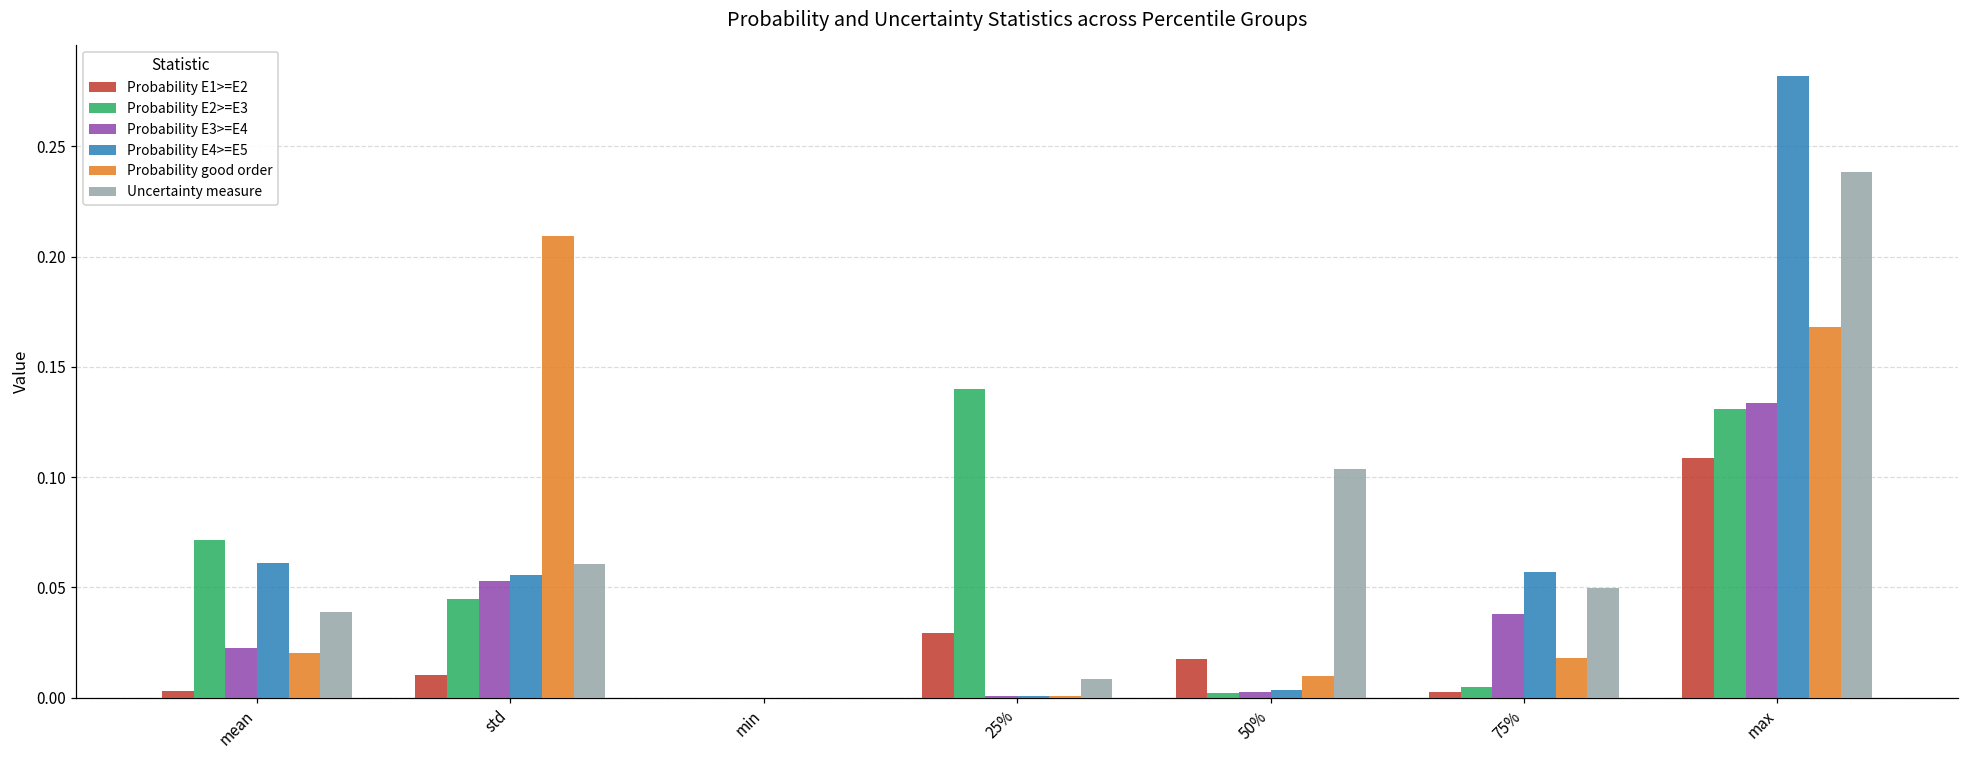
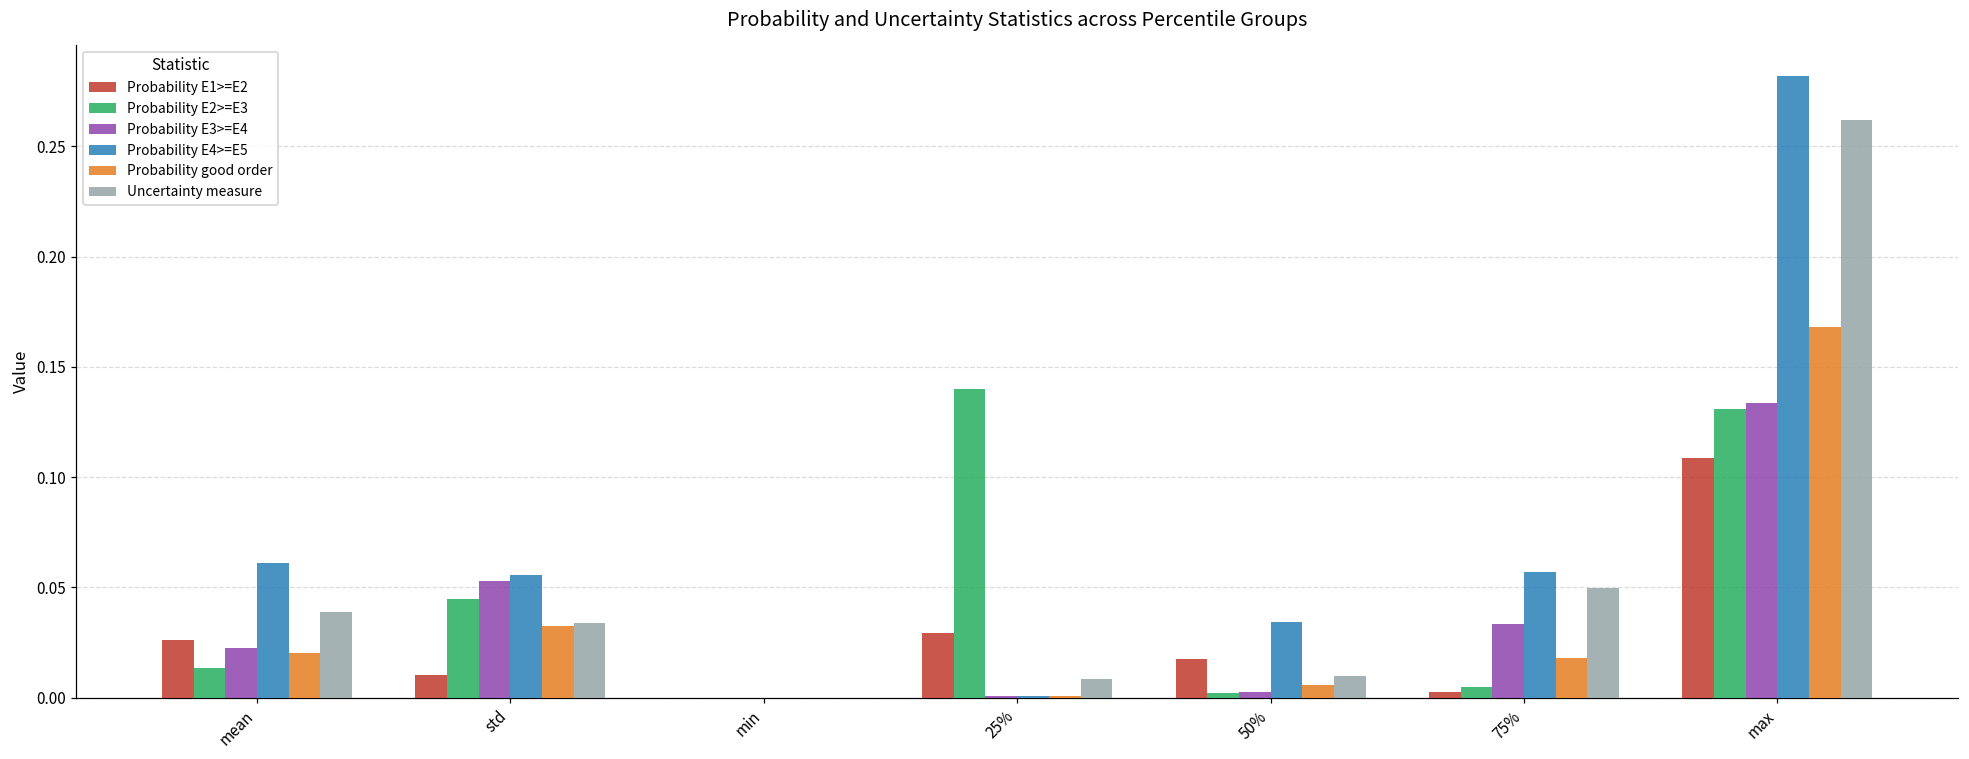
  {
    "Probability E1>=E2": {
-     "mean": 0.003,
+     "mean": 0.026,
      "std": 0.010,
      "25%": 0.029,
      "50%": 0.017,
      "75%": 0.002,
      "max": 0.109
    },
    "Probability E2>=E3": {
-     "mean": 0.071,
+     "mean": 0.013,
      "std": 0.045,
      "25%": 0.140,
      "50%": 0.002,
      "75%": 0.005,
      "max": 0.131
    },
    "Probability E3>=E4": {
      "mean": 0.023,
      "std": 0.053,
      "min": 0.000,
      "50%": 0.003,
-     "75%": 0.038,
+     "75%": 0.034,
      "max": 0.134
    },
    "Probability E4>=E5": {
      "mean": 0.061,
      "std": 0.055,
-     "50%": 0.004,
+     "50%": 0.034,
      "75%": 0.057,
      "max": 0.282
    },
    "Probability good order": {
      "mean": 0.020,
-     "std": 0.209,
+     "std": 0.033,
      "min": 0.000,
-     "50%": 0.010,
+     "50%": 0.006,
      "75%": 0.018,
      "max": 0.168
    },
    "Uncertainty measure": {
      "mean": 0.039,
-     "std": 0.061,
+     "std": 0.034,
      "min": 0.000,
      "25%": 0.008,
-     "50%": 0.104,
+     "50%": 0.010,
      "75%": 0.050,
-     "max": 0.238
+     "max": 0.262
    }
  }
